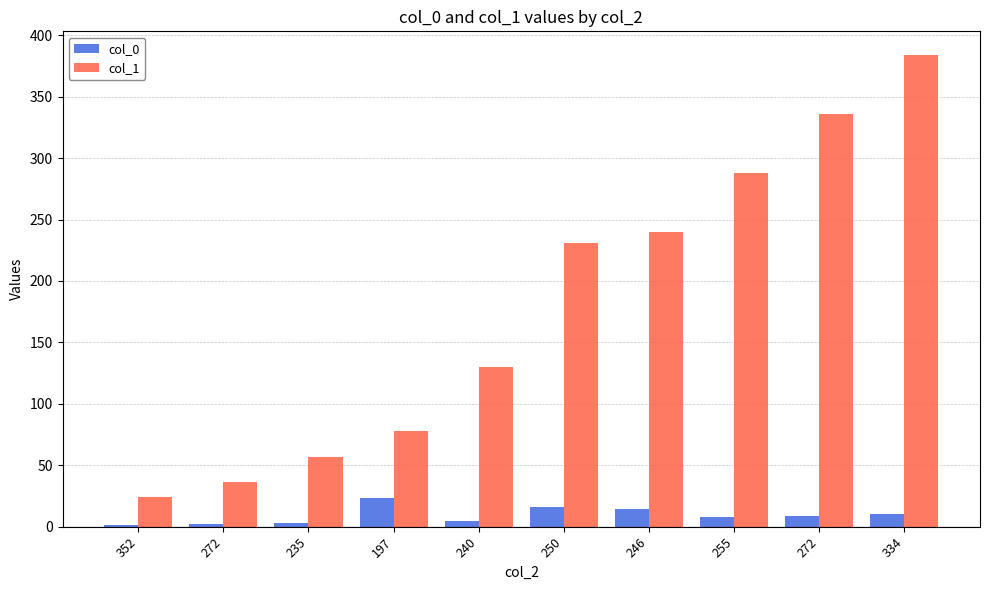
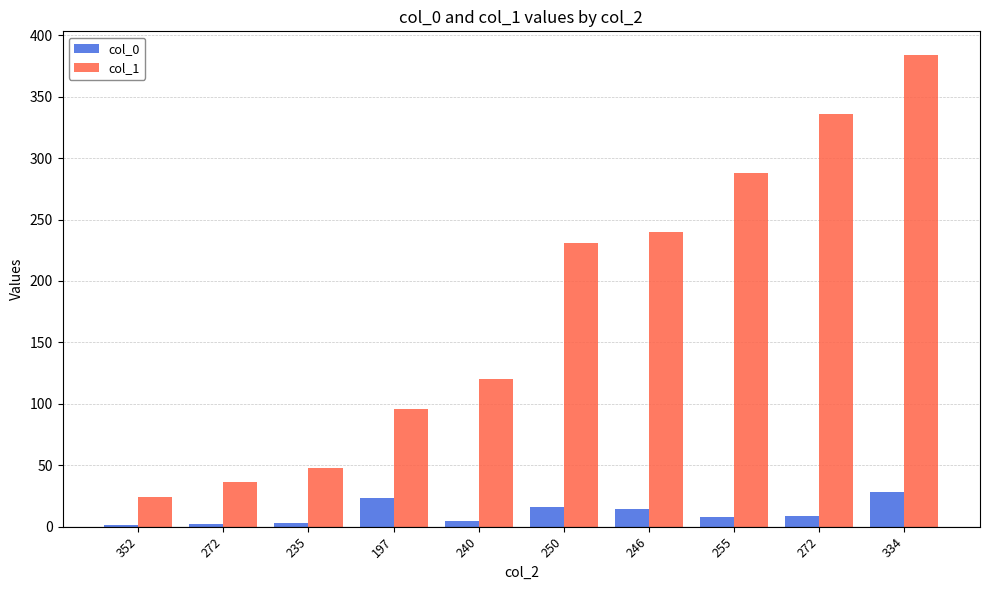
  {
    "col_0": {
      "235": 3,
      "197": 23,
      "240": 5,
      "250": 16,
      "246": 14,
      "255": 8,
-     "334": 10
+     "334": 28
    },
    "col_1": {
      "352": 24,
-     "235": 57,
-     "197": 78,
-     "240": 130,
+     "235": 48,
+     "197": 96,
+     "240": 120,
      "250": 231,
      "246": 240,
      "255": 288,
      "334": 384
    }
  }
